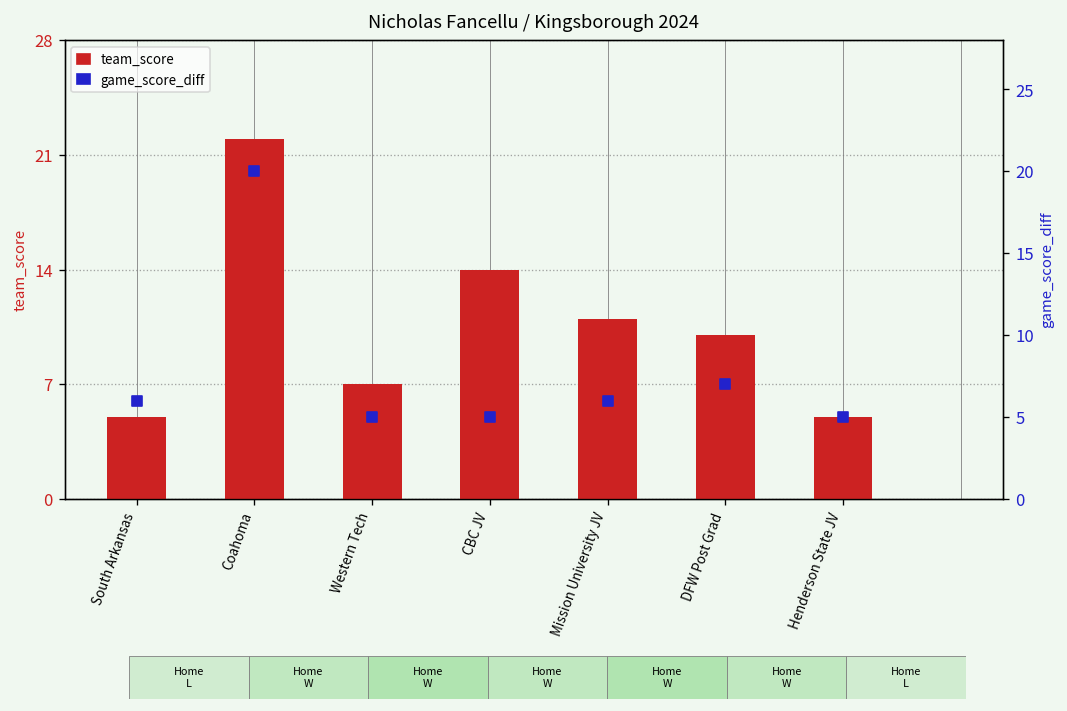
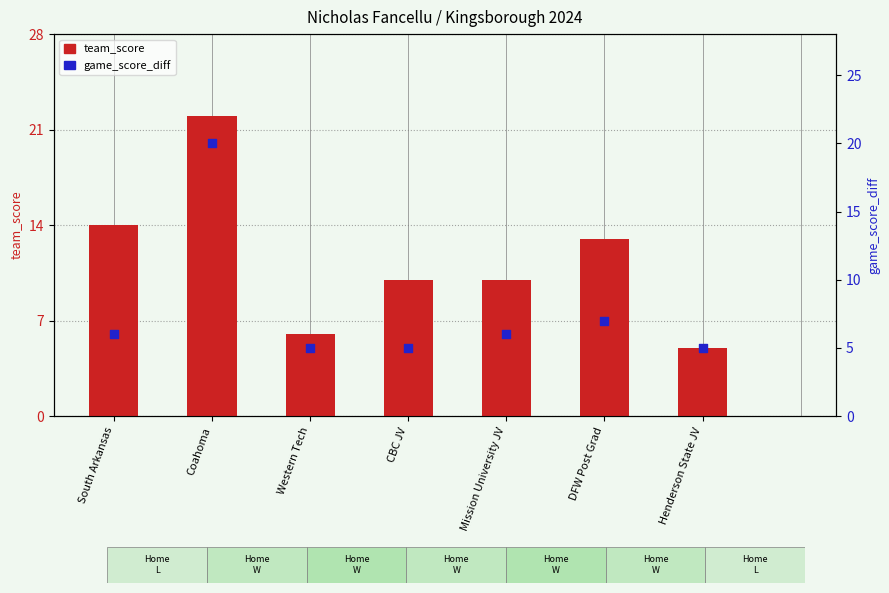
  {
    "team_score": {
-     "South Arkansas": 5,
+     "South Arkansas": 14,
      "Coahoma": 22,
-     "Western Tech": 7,
-     "CBC JV": 14,
-     "Mission University JV": 11,
-     "DFW Post Grad": 10,
+     "Western Tech": 6,
+     "CBC JV": 10,
+     "Mission University JV": 10,
+     "DFW Post Grad": 13,
      "Henderson State JV": 5
    }
  }
